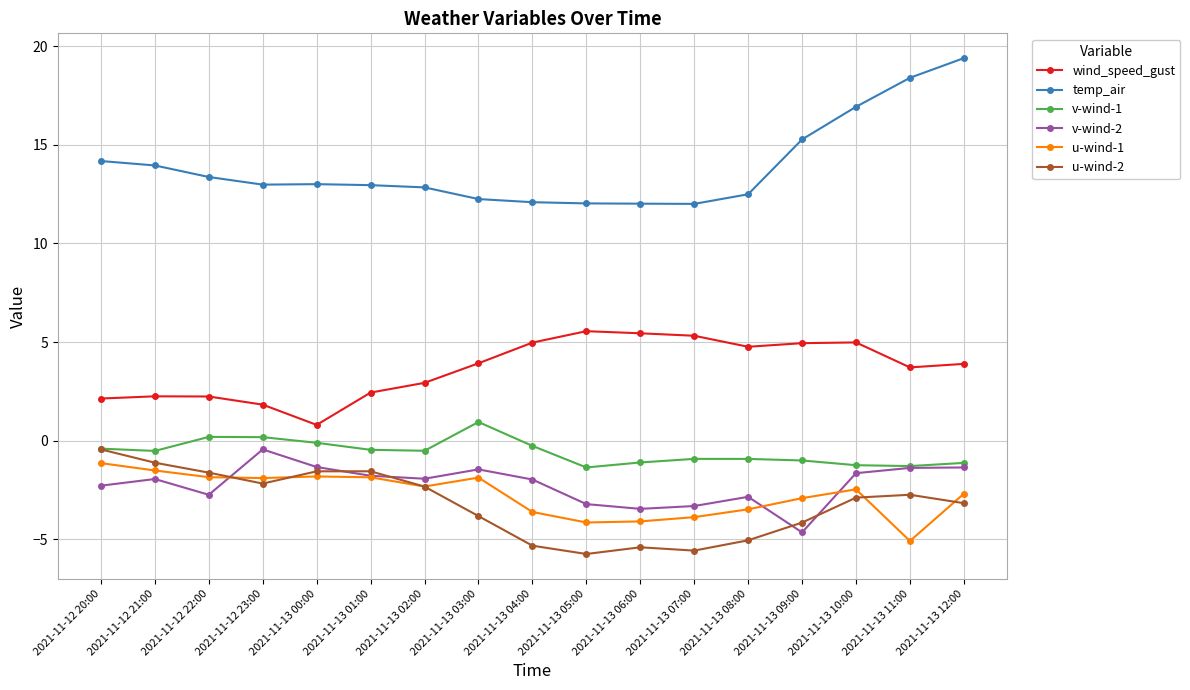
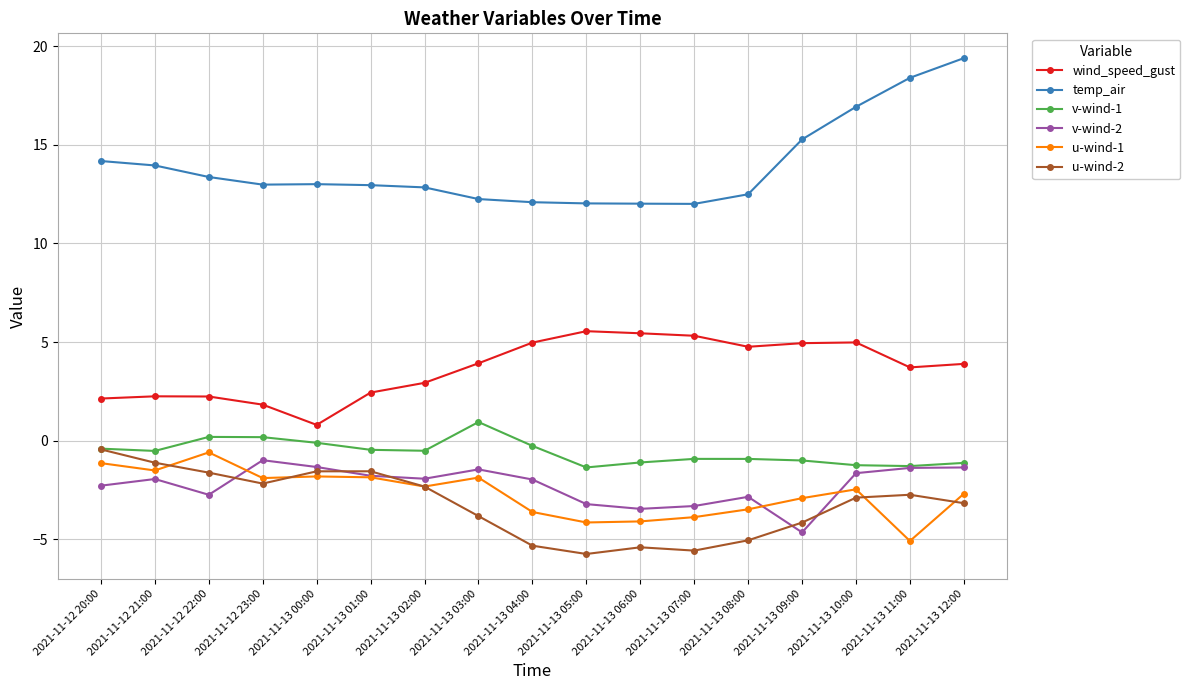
  {
    "wind_speed_gust": {
      "2021-11-12 20:00": 2.1,
      "2021-11-12 21:00": 2.2,
      "2021-11-12 22:00": 2.2,
      "2021-11-12 23:00": 1.8,
      "2021-11-13 00:00": 0.8,
      "2021-11-13 01:00": 2.4,
      "2021-11-13 02:00": 2.9,
      "2021-11-13 03:00": 3.9,
      "2021-11-13 04:00": 5.0,
      "2021-11-13 05:00": 5.5,
      "2021-11-13 06:00": 5.4,
      "2021-11-13 07:00": 5.3,
      "2021-11-13 08:00": 4.8,
      "2021-11-13 09:00": 4.9,
      "2021-11-13 10:00": 5.0,
      "2021-11-13 11:00": 3.7,
      "2021-11-13 12:00": 3.9
    },
    "temp_air": {
      "2021-11-12 20:00": 14.2,
      "2021-11-12 21:00": 14.0,
      "2021-11-12 22:00": 13.4,
      "2021-11-12 23:00": 13.0,
      "2021-11-13 00:00": 13.0,
      "2021-11-13 01:00": 13.0,
      "2021-11-13 02:00": 12.8,
      "2021-11-13 03:00": 12.3,
      "2021-11-13 04:00": 12.1,
      "2021-11-13 05:00": 12.0,
      "2021-11-13 06:00": 12.0,
      "2021-11-13 07:00": 12.0,
      "2021-11-13 08:00": 12.5,
      "2021-11-13 09:00": 15.3,
      "2021-11-13 10:00": 16.9,
      "2021-11-13 11:00": 18.4,
      "2021-11-13 12:00": 19.4
    },
    "v-wind-1": {
      "2021-11-12 21:00": -0.5,
      "2021-11-12 22:00": 0.2,
      "2021-11-12 23:00": 0.2,
      "2021-11-13 00:00": -0.1,
      "2021-11-13 01:00": -0.5,
      "2021-11-13 02:00": -0.5,
      "2021-11-13 03:00": 0.9,
      "2021-11-13 04:00": -0.3,
      "2021-11-13 05:00": -1.4,
      "2021-11-13 06:00": -1.1,
      "2021-11-13 07:00": -0.9,
      "2021-11-13 08:00": -0.9,
      "2021-11-13 09:00": -1.0,
      "2021-11-13 10:00": -1.2,
      "2021-11-13 12:00": -1.1
    },
    "v-wind-2": {
      "2021-11-12 20:00": -2.3,
      "2021-11-12 21:00": -1.9,
      "2021-11-12 22:00": -2.7,
-     "2021-11-12 23:00": -0.4,
+     "2021-11-12 23:00": -1.0,
      "2021-11-13 00:00": -1.3,
      "2021-11-13 02:00": -1.9,
      "2021-11-13 03:00": -1.5,
      "2021-11-13 04:00": -2.0,
      "2021-11-13 05:00": -3.2,
      "2021-11-13 06:00": -3.5,
      "2021-11-13 07:00": -3.3,
      "2021-11-13 08:00": -2.9,
      "2021-11-13 09:00": -4.7,
      "2021-11-13 10:00": -1.7,
      "2021-11-13 12:00": -1.4
    },
    "u-wind-1": {
      "2021-11-12 20:00": -1.1,
      "2021-11-12 21:00": -1.5,
-     "2021-11-12 22:00": -1.9,
+     "2021-11-12 22:00": -0.6,
      "2021-11-12 23:00": -1.9,
      "2021-11-13 00:00": -1.8,
      "2021-11-13 03:00": -1.9,
      "2021-11-13 04:00": -3.6,
      "2021-11-13 05:00": -4.2,
      "2021-11-13 06:00": -4.1,
      "2021-11-13 07:00": -3.9,
      "2021-11-13 08:00": -3.5,
      "2021-11-13 09:00": -2.9,
      "2021-11-13 10:00": -2.5,
      "2021-11-13 11:00": -5.1,
      "2021-11-13 12:00": -2.7
    },
    "u-wind-2": {
      "2021-11-12 21:00": -1.1,
      "2021-11-12 22:00": -1.6,
      "2021-11-12 23:00": -2.2,
      "2021-11-13 00:00": -1.6,
      "2021-11-13 01:00": -1.6,
      "2021-11-13 03:00": -3.8,
      "2021-11-13 04:00": -5.3,
      "2021-11-13 05:00": -5.8,
      "2021-11-13 06:00": -5.4,
      "2021-11-13 07:00": -5.6,
      "2021-11-13 08:00": -5.1,
      "2021-11-13 09:00": -4.2,
      "2021-11-13 10:00": -2.9,
      "2021-11-13 11:00": -2.7,
      "2021-11-13 12:00": -3.2
    }
  }
